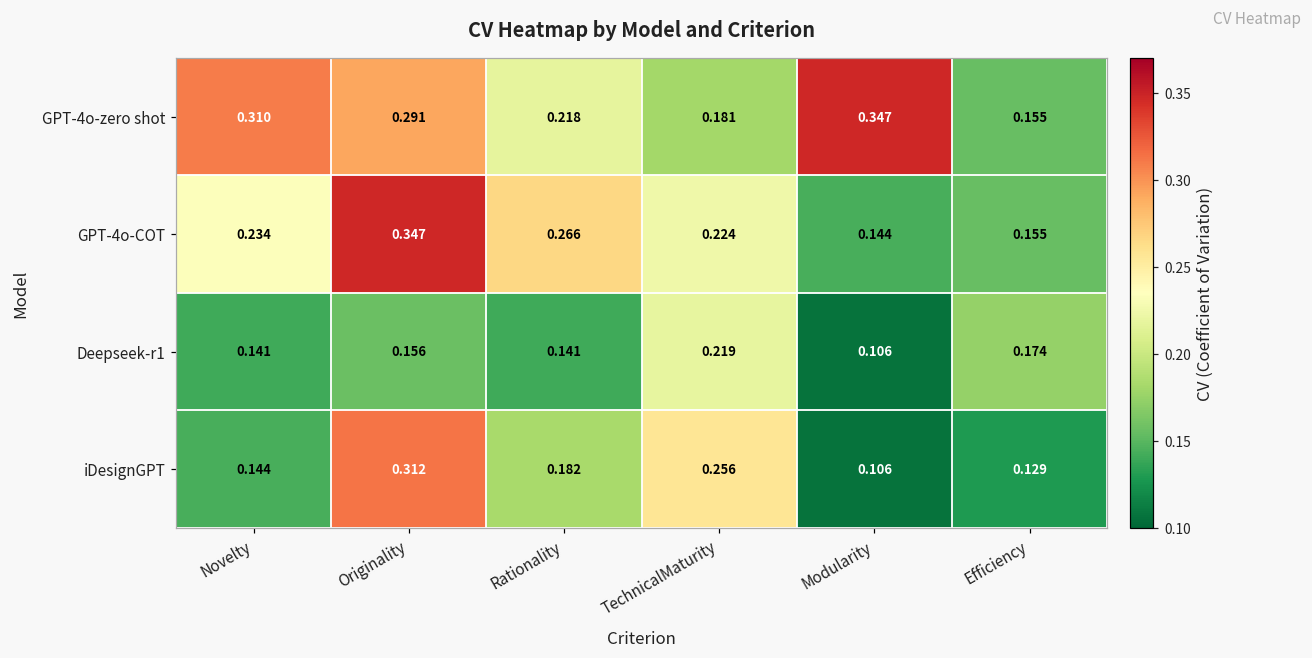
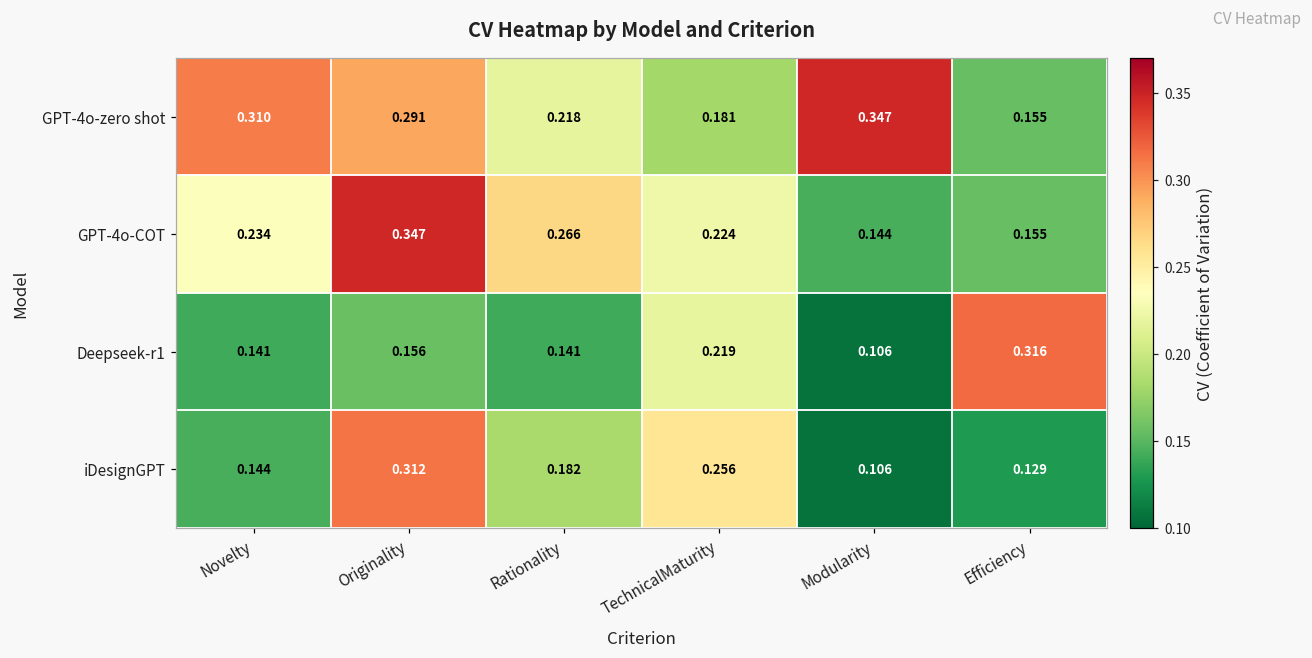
  {
    "GPT-4o-zero shot": {
      "Novelty": 0.310,
      "Originality": 0.291,
      "Rationality": 0.218,
      "TechnicalMaturity": 0.181,
      "Modularity": 0.347,
      "Efficiency": 0.155
    },
    "GPT-4o-COT": {
      "Novelty": 0.234,
      "Originality": 0.347,
      "Rationality": 0.266,
      "TechnicalMaturity": 0.224,
      "Modularity": 0.144,
      "Efficiency": 0.155
    },
    "Deepseek-r1": {
      "Novelty": 0.141,
      "Originality": 0.156,
      "Rationality": 0.141,
      "TechnicalMaturity": 0.219,
      "Modularity": 0.106,
-     "Efficiency": 0.174
+     "Efficiency": 0.316
    },
    "iDesignGPT": {
      "Novelty": 0.144,
      "Originality": 0.312,
      "Rationality": 0.182,
      "TechnicalMaturity": 0.256,
      "Modularity": 0.106,
      "Efficiency": 0.129
    }
  }
